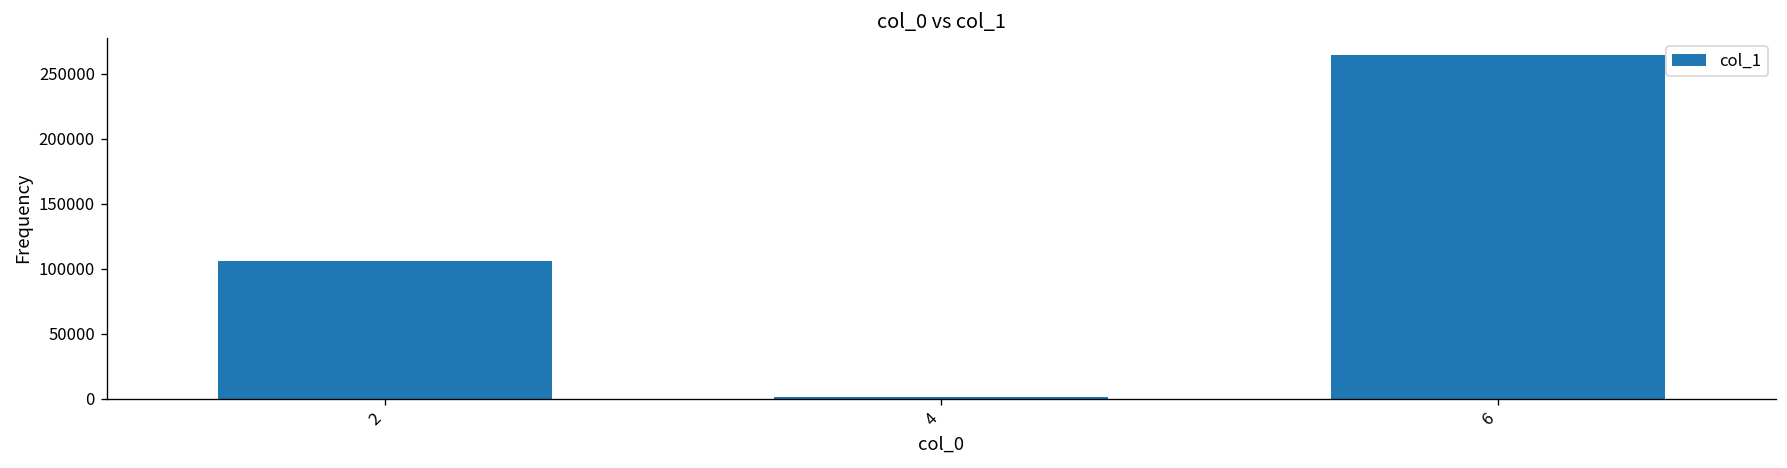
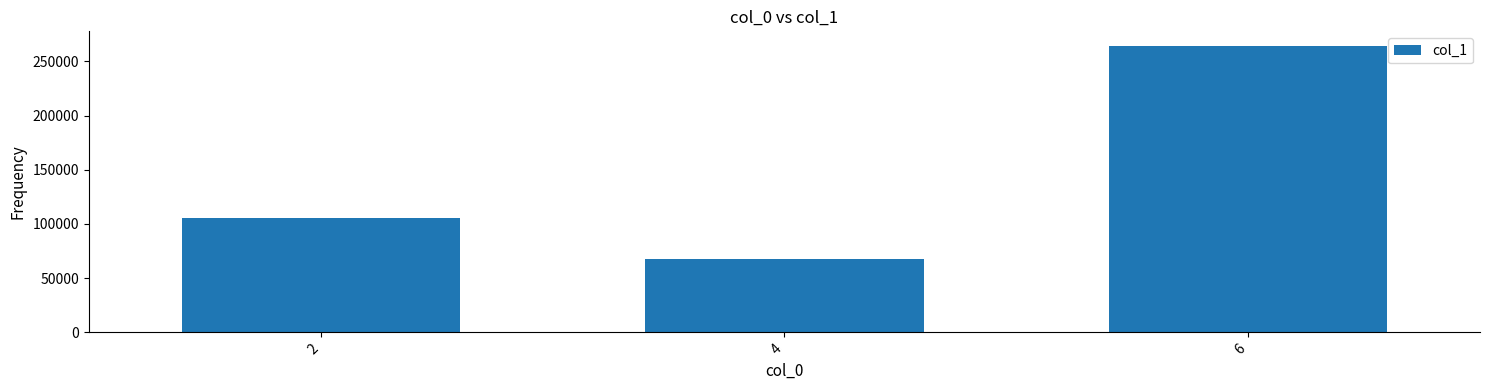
  {
    "2": 106000,
-   "4": 2000,
+   "4": 68000,
    "6": 265000
  }
